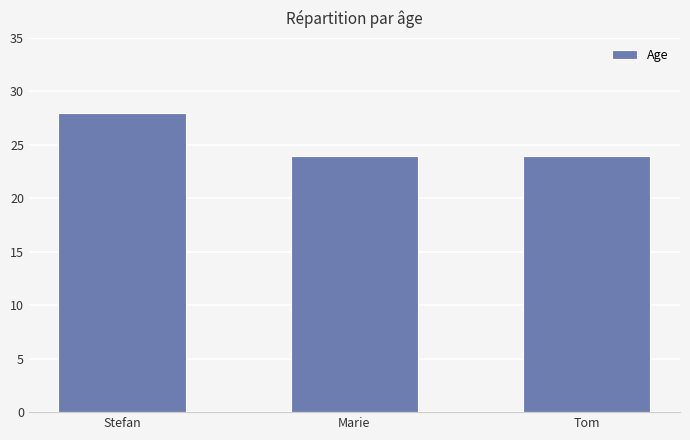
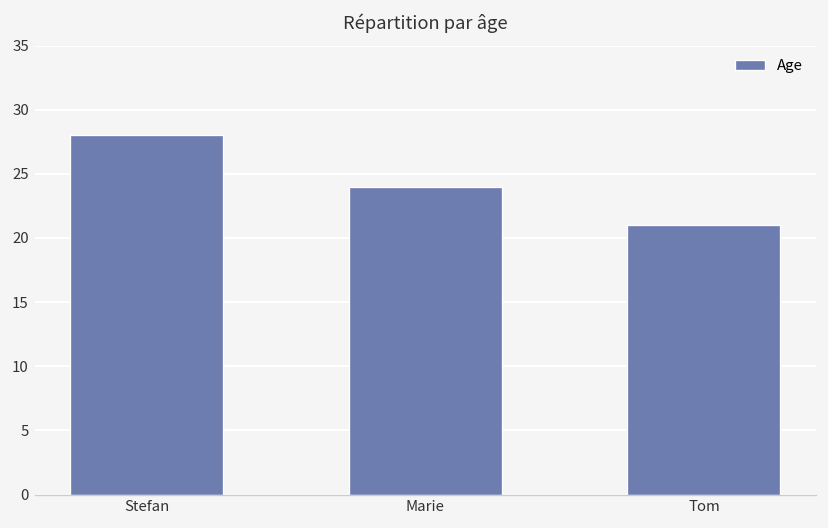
  {
    "Stefan": 28,
    "Marie": 24,
-   "Tom": 24
+   "Tom": 21
  }
